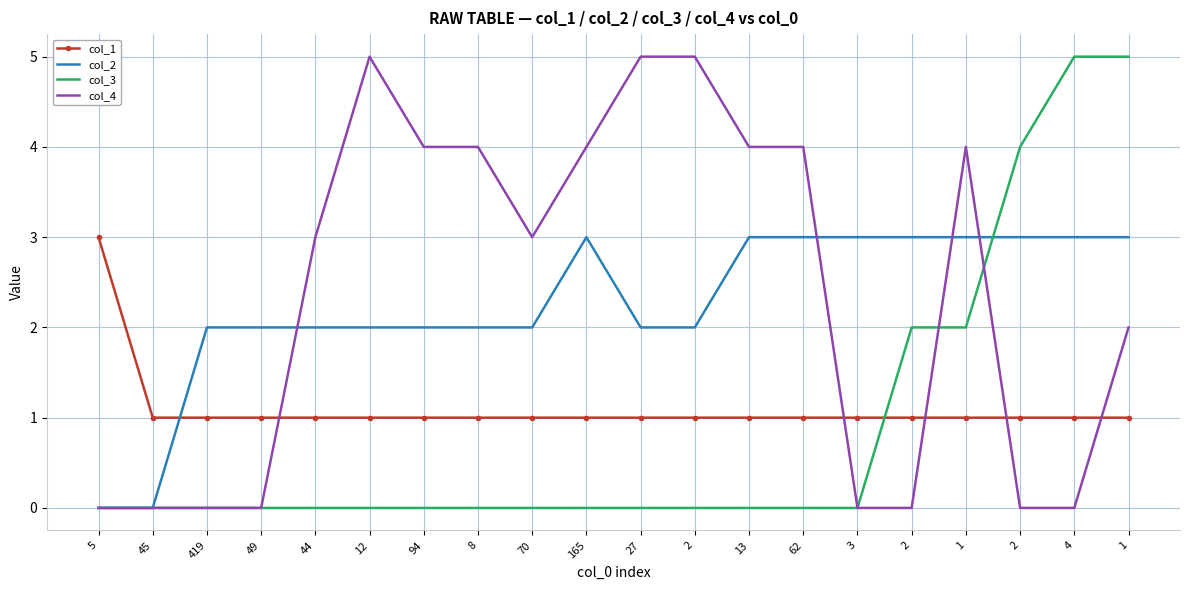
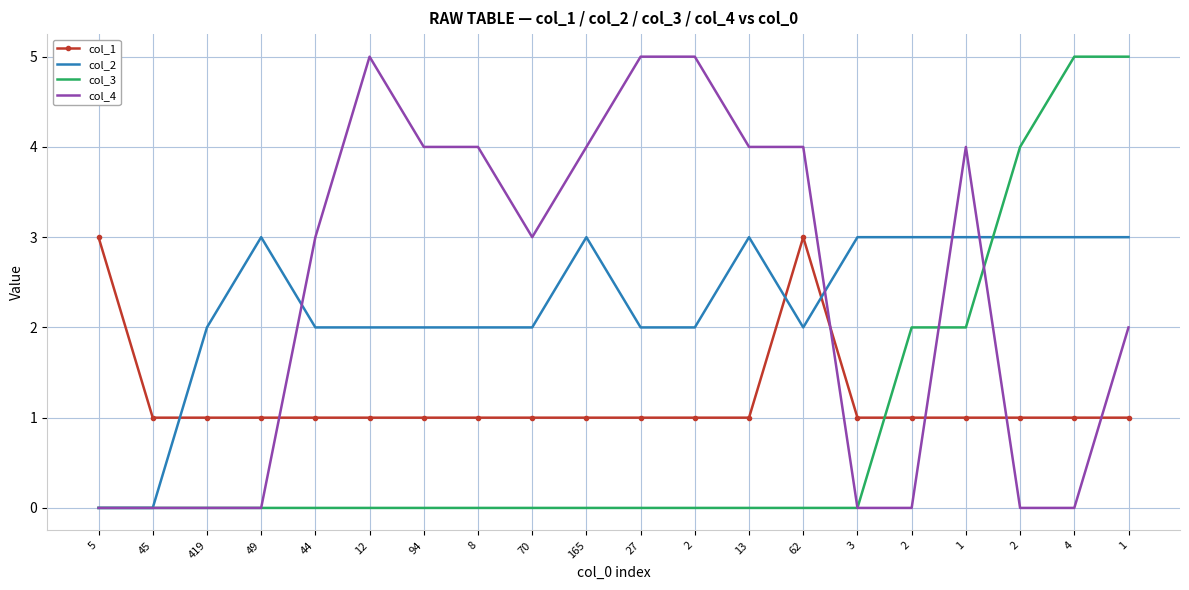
  {
    "col_1": {
      "5": 3,
      "45": 1,
      "419": 1,
      "49": 1,
      "44": 1,
      "12": 1,
      "94": 1,
      "8": 1,
      "70": 1,
      "165": 1,
      "27": 1,
      "13": 1,
-     "62": 1,
+     "62": 3,
      "3": 1,
      "4": 1
    },
    "col_2": {
      "419": 2,
-     "49": 2,
+     "49": 3,
      "44": 2,
      "12": 2,
      "94": 2,
      "8": 2,
      "70": 2,
      "165": 3,
      "27": 2,
      "13": 3,
-     "62": 3,
+     "62": 2,
      "3": 3,
      "4": 3
    },
    "col_3": {
      "44": 0,
      "12": 0,
      "94": 0,
      "8": 0,
      "70": 0,
      "165": 0,
      "27": 0,
      "13": 0,
      "62": 0,
      "4": 5
    },
    "col_4": {
      "44": 3,
      "12": 5,
      "94": 4,
      "8": 4,
      "70": 3,
      "165": 4,
      "27": 5,
      "13": 4,
      "62": 4,
      "4": 0
    }
  }
